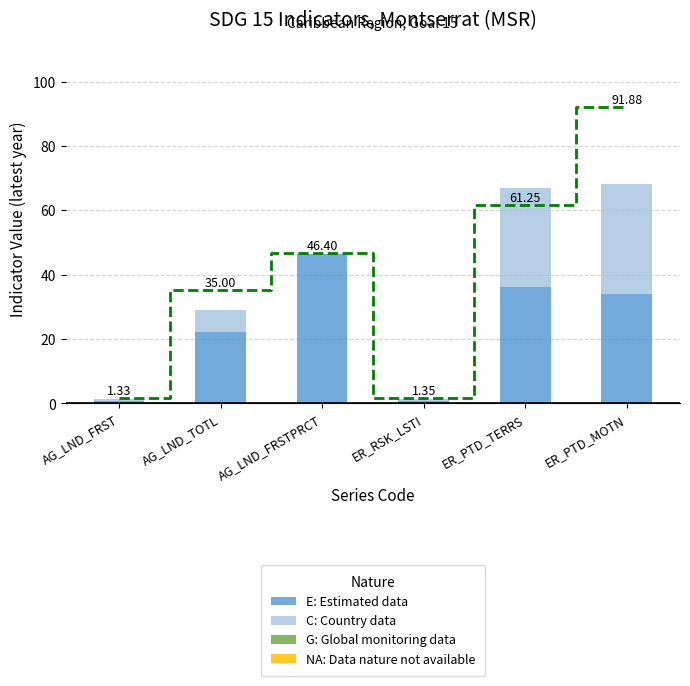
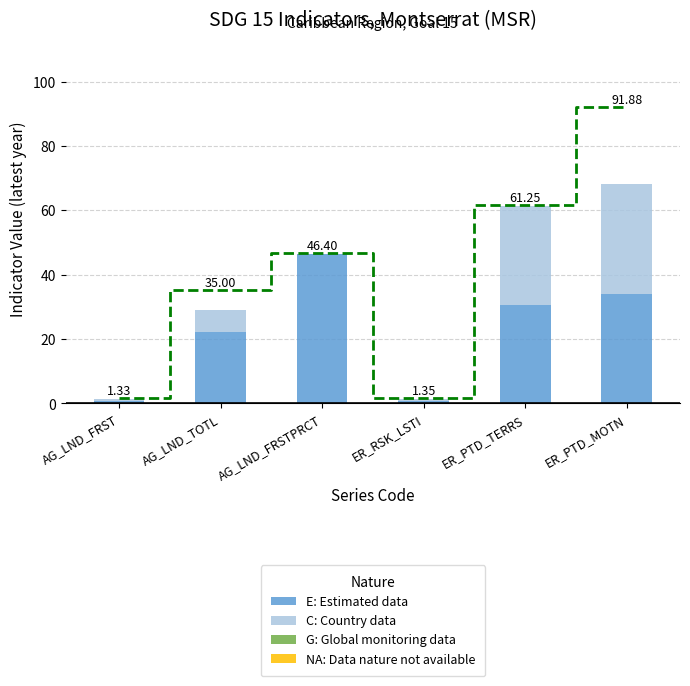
  {
    "E: Estimated data": {
      "AG_LND_TOTL": 22,
-     "ER_PTD_TERRS": 36,
+     "ER_PTD_TERRS": 31,
      "ER_PTD_MOTN": 34
    },
    "NA: Data nature not available": {
      "AG_LND_FRST": 0,
      "AG_LND_FRSTPRCT": 0,
      "ER_RSK_LSTI": 0,
      "ER_PTD_TERRS": 0
    }
  }
